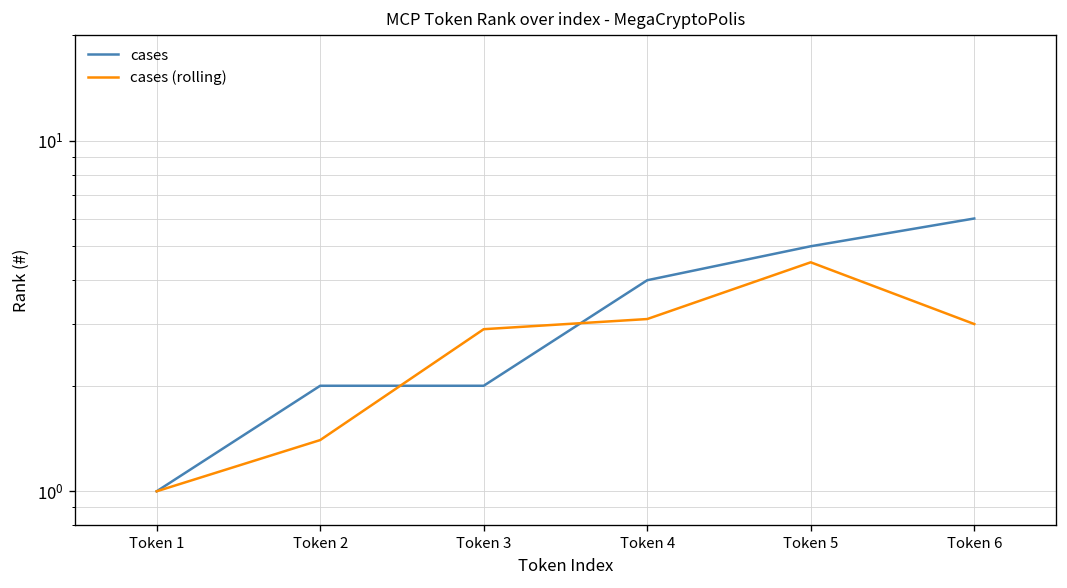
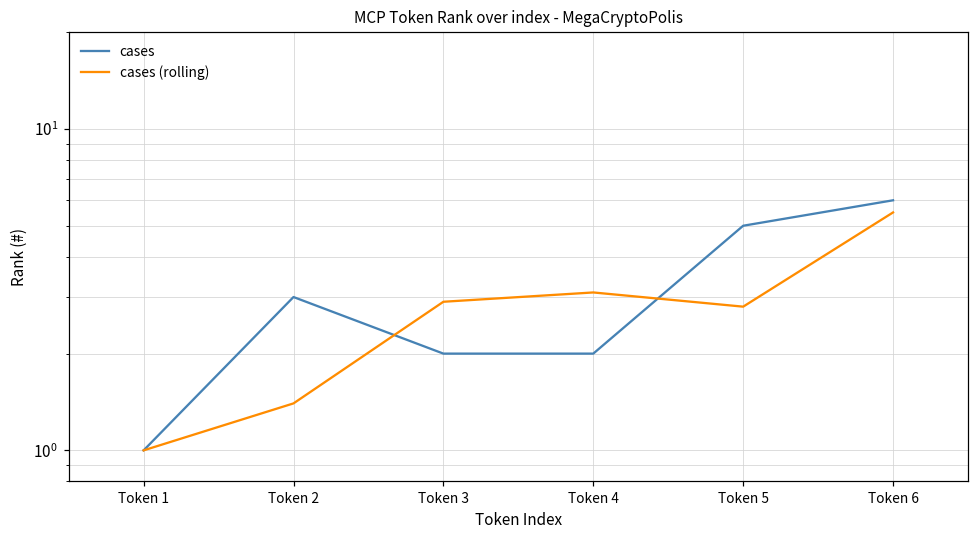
  {
    "cases": {
-     "Token 2": 2,
+     "Token 2": 3,
      "Token 3": 2,
-     "Token 4": 4,
+     "Token 4": 2,
      "Token 5": 5,
      "Token 6": 6
    },
    "cases (rolling)": {
      "Token 2": 1.4,
      "Token 3": 2.9,
      "Token 4": 3.1,
-     "Token 5": 4.5,
-     "Token 6": 3.0
+     "Token 5": 2.8,
+     "Token 6": 5.5
    }
  }
